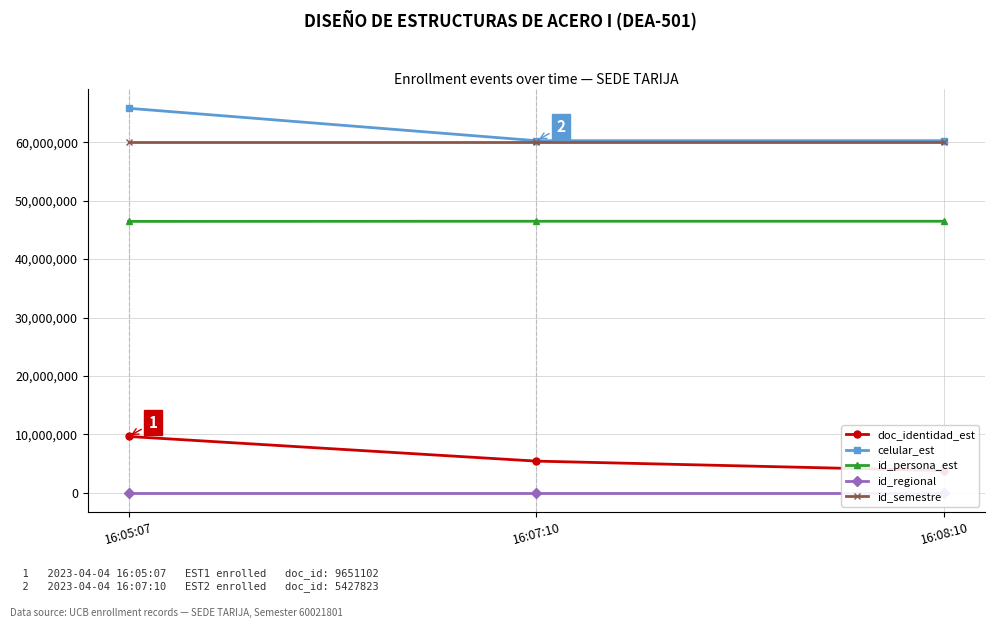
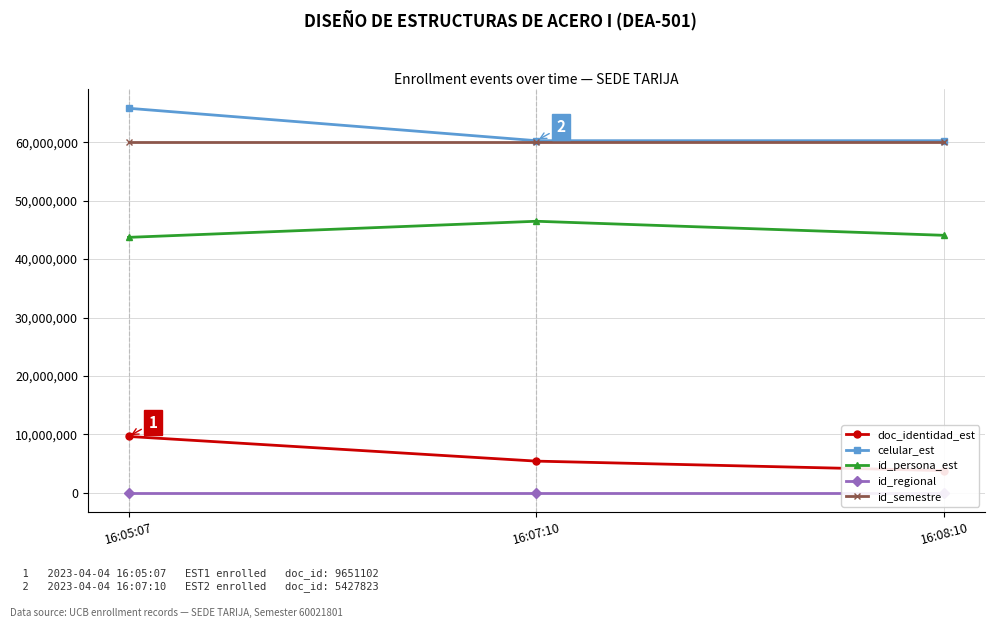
  {
    "doc_identidad_est": {
      "16:07:10": "5,000,000"
    },
    "celular_est": {
      "16:05:07": "66,000,000"
    },
    "id_persona_est": {
-     "16:05:07": "46,000,000",
+     "16:05:07": "44,000,000",
      "16:07:10": "46,000,000",
-     "16:08:10": "46,000,000"
+     "16:08:10": "44,000,000"
    },
    "id_regional": {
      "16:05:07": "0",
      "16:07:10": "0"
    },
    "id_semestre": {
      "16:05:07": "60,000,000"
    }
  }
